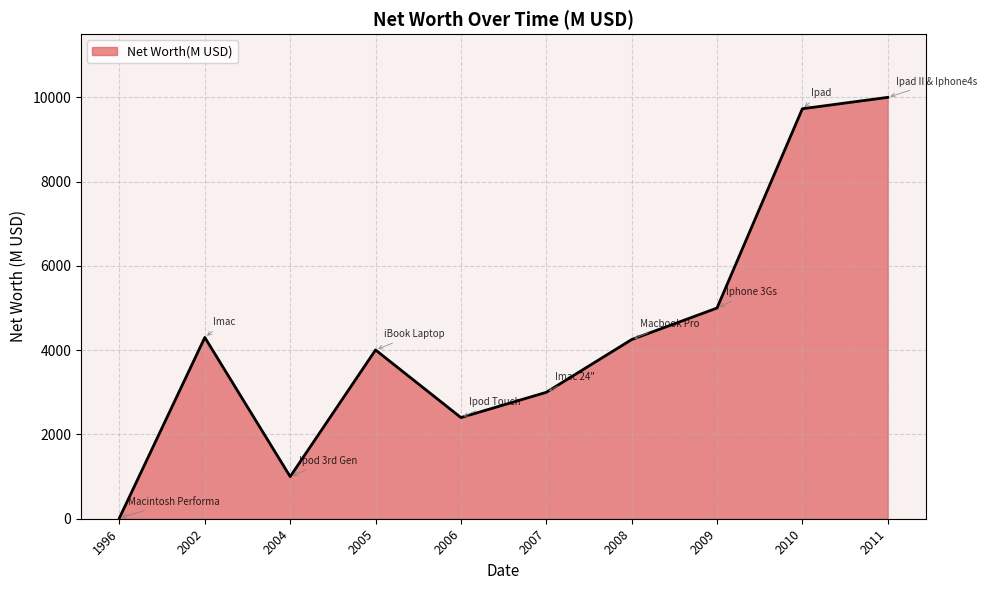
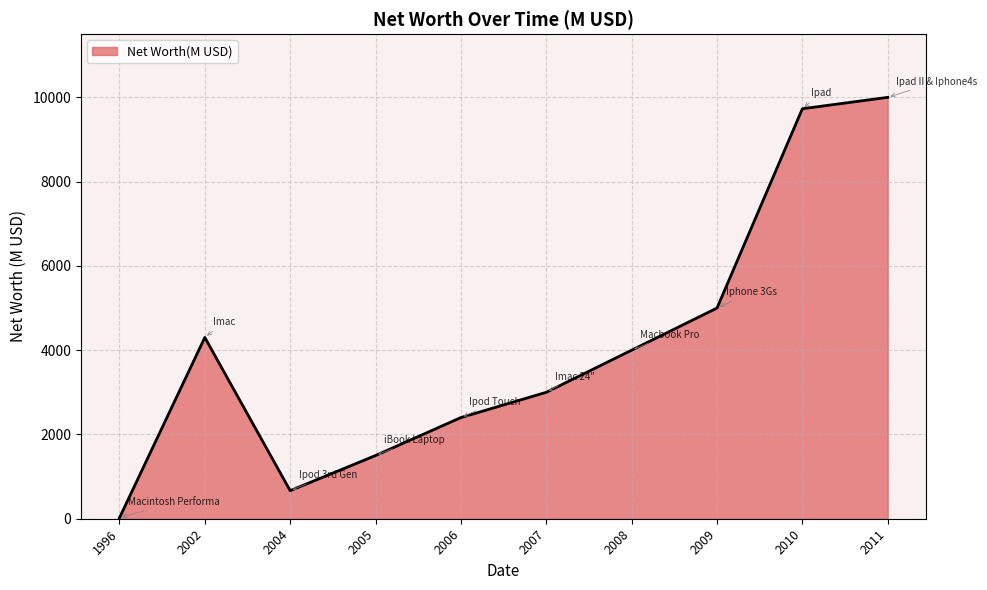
  {
    "1996": 0,
    "2002": 4300,
-   "2004": 1000,
-   "2005": 4000,
+   "2004": 700,
+   "2005": 1500,
    "2006": 2400,
-   "2008": 4300,
+   "2008": 4000,
    "2010": 9700,
    "2011": 10000
  }
